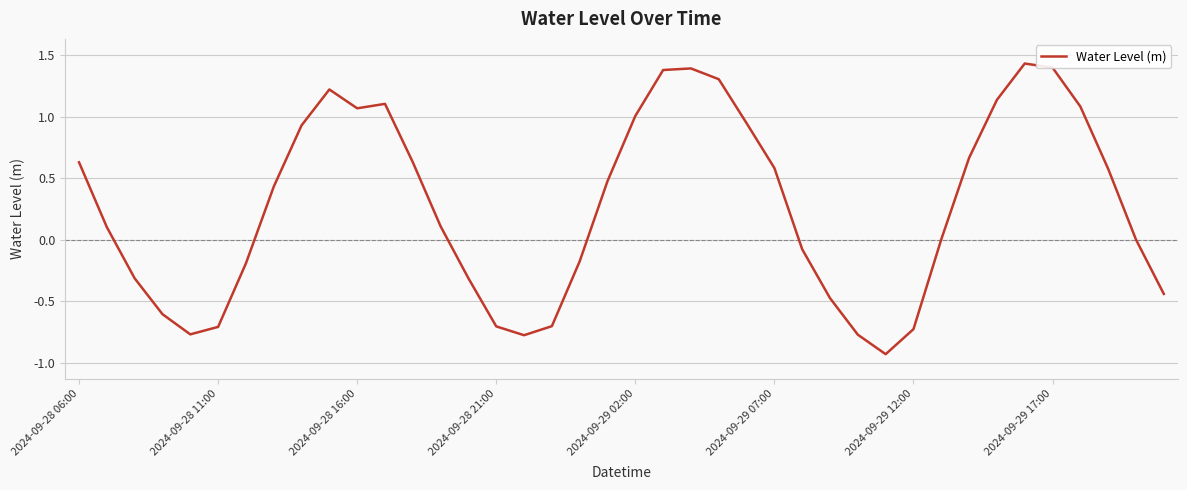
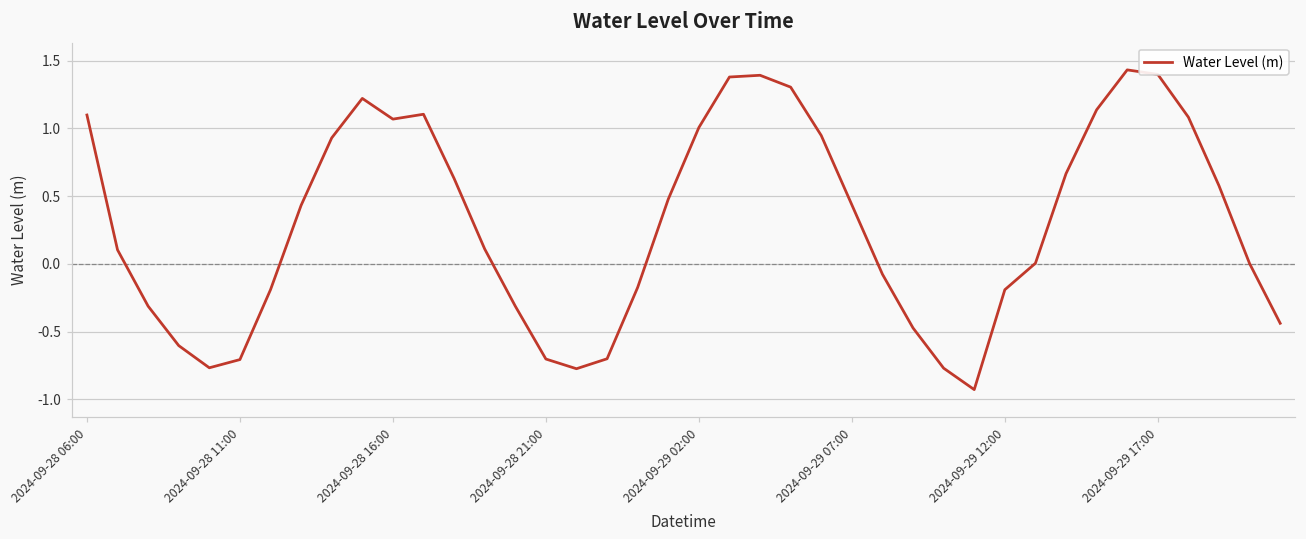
  {
-   "2024-09-28 06:00": 0.63,
+   "2024-09-28 06:00": 1.10,
    "2024-09-28 11:00": -0.71,
    "2024-09-28 16:00": 1.07,
    "2024-09-28 21:00": -0.70,
    "2024-09-29 02:00": 1.01,
-   "2024-09-29 07:00": 0.58,
-   "2024-09-29 12:00": -0.72
+   "2024-09-29 07:00": 0.44,
+   "2024-09-29 12:00": -0.19
  }
